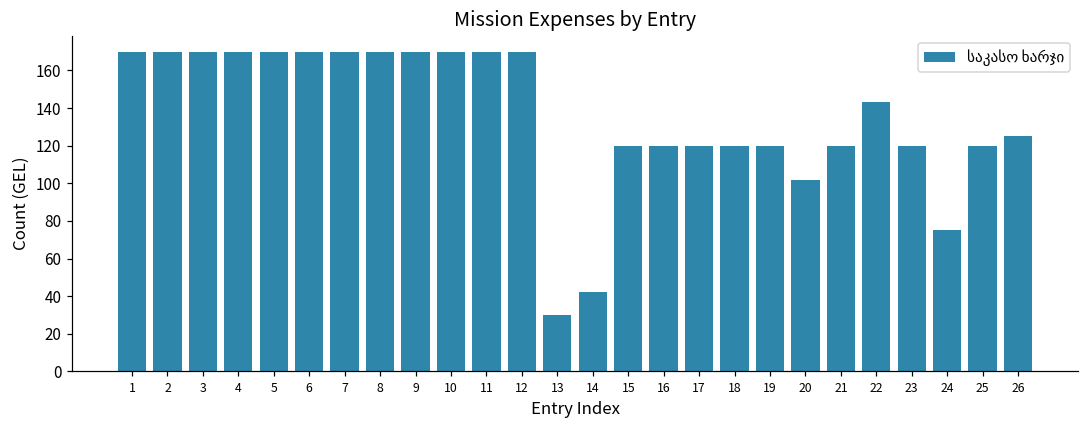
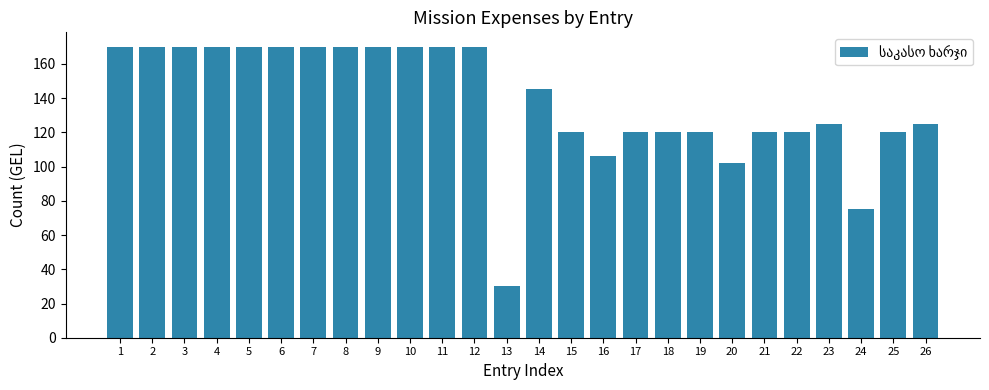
  {
    "1": 170,
    "2": 170,
    "3": 170,
    "4": 170,
    "5": 170,
    "6": 170,
    "7": 170,
    "8": 170,
    "9": 170,
    "10": 170,
    "11": 170,
    "12": 170,
    "13": 30,
-   "14": 43,
+   "14": 145,
    "15": 120,
-   "16": 120,
+   "16": 106,
    "17": 120,
    "18": 120,
    "19": 120,
    "20": 102,
    "21": 120,
-   "22": 143,
-   "23": 120,
+   "22": 120,
+   "23": 125,
    "24": 75,
    "25": 120,
    "26": 125
  }
